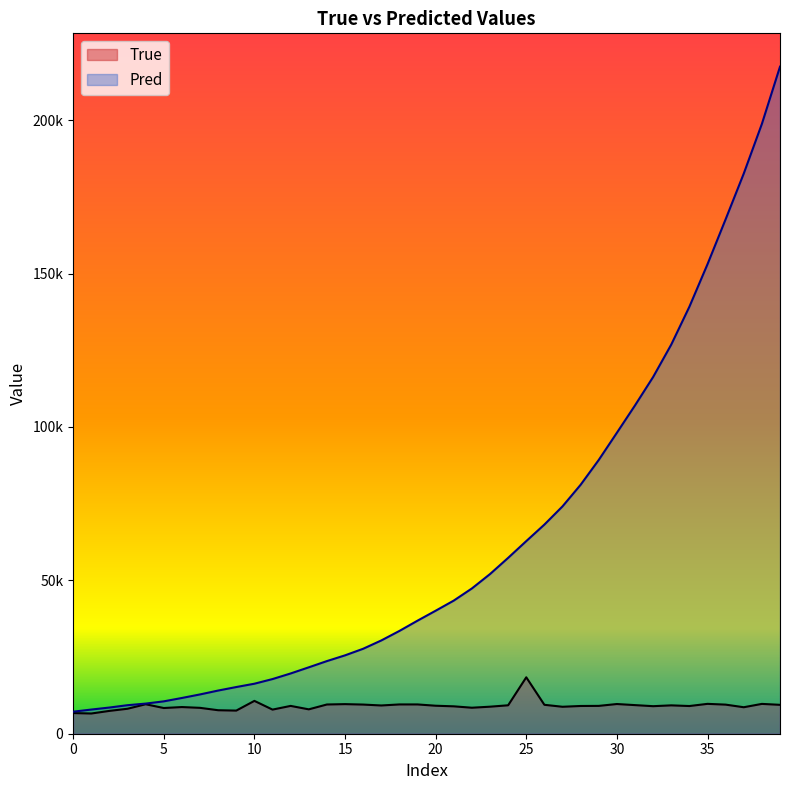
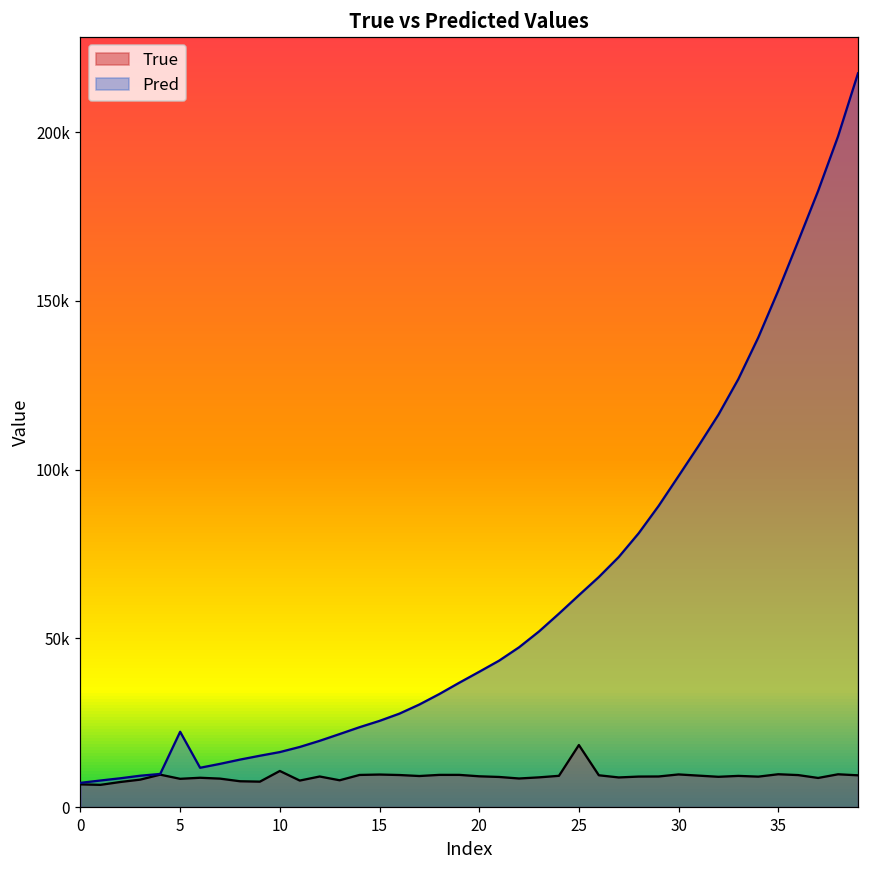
  {
    "True": {
      "5": 8000,
      "10": 11000,
      "15": 10000,
      "20": 9000,
      "25": 18000,
      "30": 10000,
      "35": 10000
    },
    "Pred": {
-     "5": 11000,
+     "5": 22000,
      "10": 16000,
      "15": 26000,
      "20": 40000,
      "25": 63000,
      "30": 98000,
      "35": 153000
    }
  }
